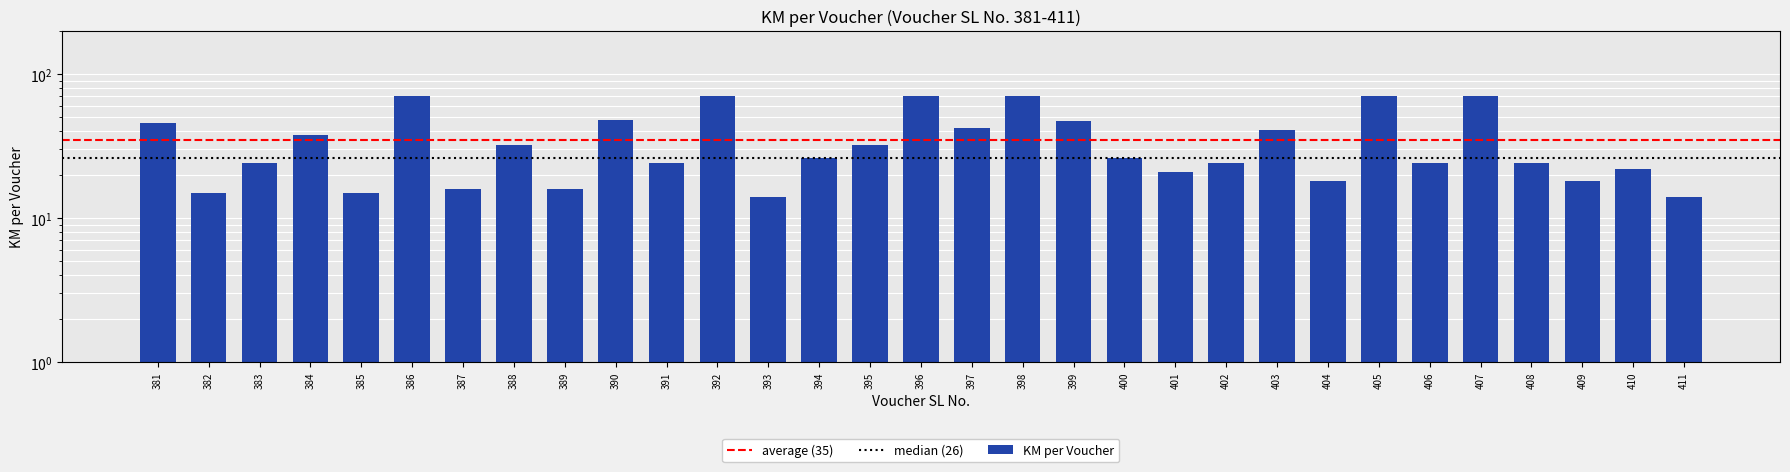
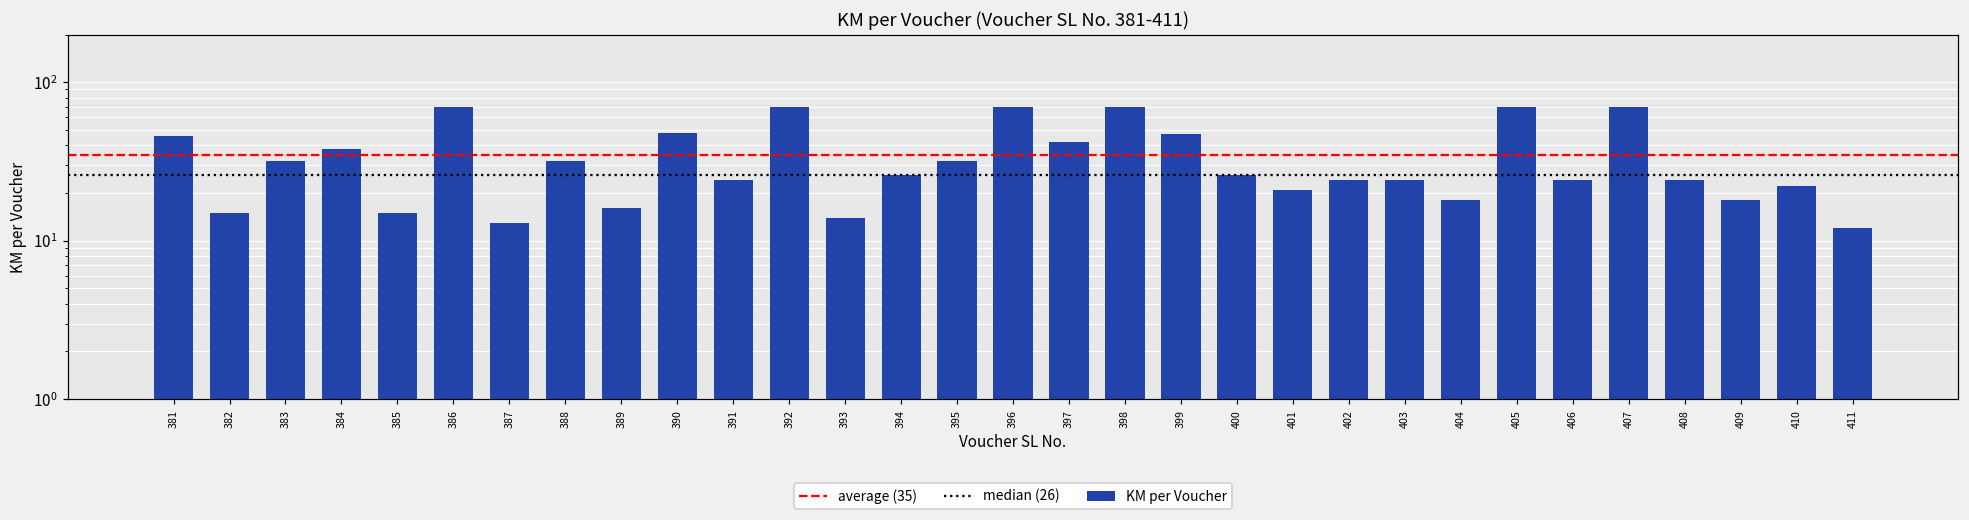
  {
    "381": 46,
    "382": 15,
-   "383": 24,
+   "383": 32,
    "384": 38,
    "385": 15,
    "386": 70,
-   "387": 16,
+   "387": 13,
    "388": 32,
    "389": 16,
    "390": 48,
    "391": 24,
    "392": 70,
    "393": 14,
    "394": 26,
    "395": 32,
    "396": 70,
    "397": 42,
    "398": 70,
    "399": 47,
    "400": 26,
    "401": 21,
    "402": 24,
-   "403": 41,
+   "403": 24,
    "404": 18,
    "405": 70,
    "406": 24,
    "407": 70,
    "408": 24,
    "409": 18,
    "410": 22,
-   "411": 14
+   "411": 12
  }
